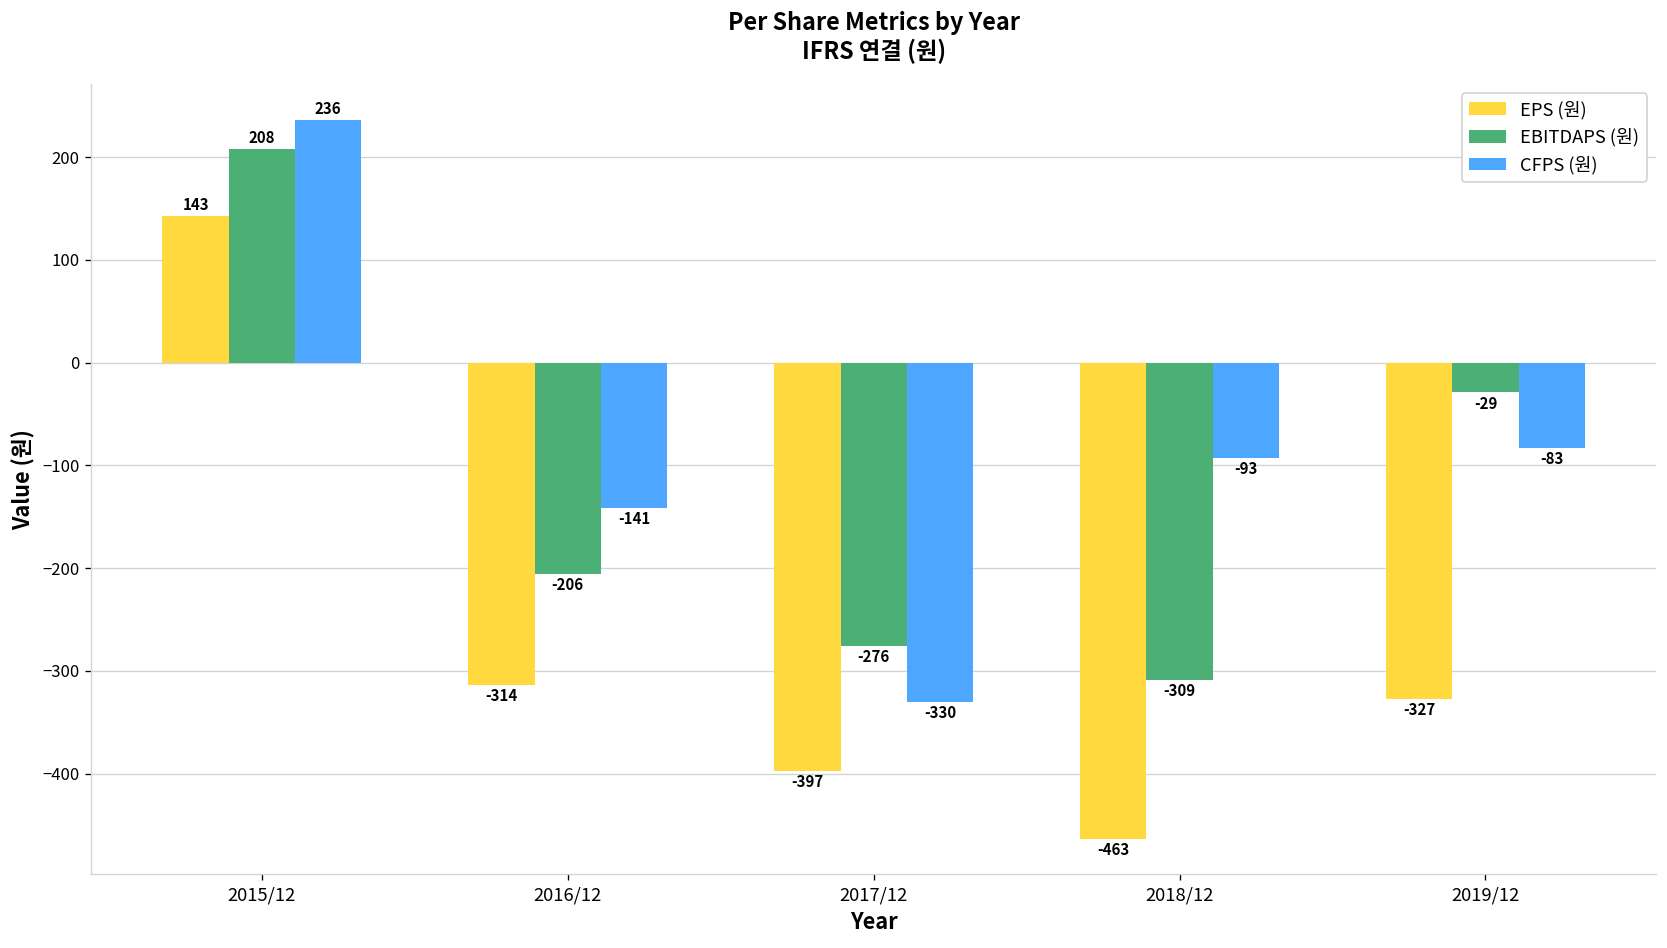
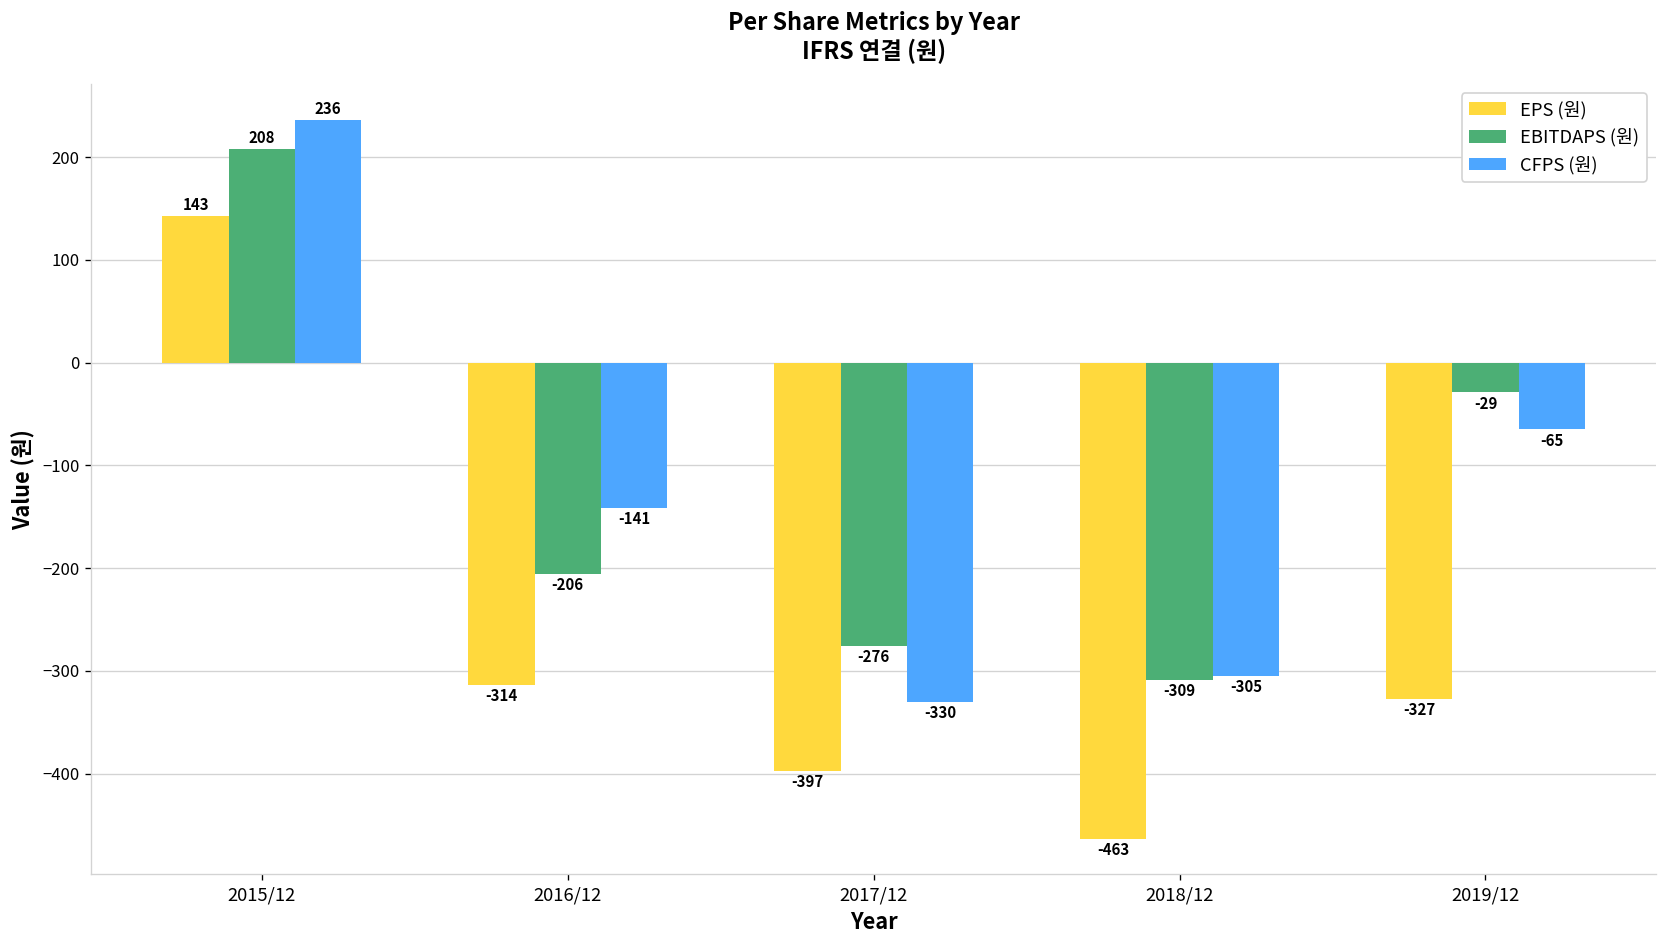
  {
    "EPS (원)": {
      "2015/12": 143,
      "2016/12": -314,
      "2017/12": -397,
      "2018/12": -463,
      "2019/12": -327
    },
    "EBITDAPS (원)": {
      "2015/12": 208,
      "2016/12": -206,
      "2017/12": -276,
      "2018/12": -309,
      "2019/12": -29
    },
    "CFPS (원)": {
      "2015/12": 236,
      "2016/12": -141,
      "2017/12": -330,
-     "2018/12": -93,
-     "2019/12": -83
+     "2018/12": -305,
+     "2019/12": -65
    }
  }
